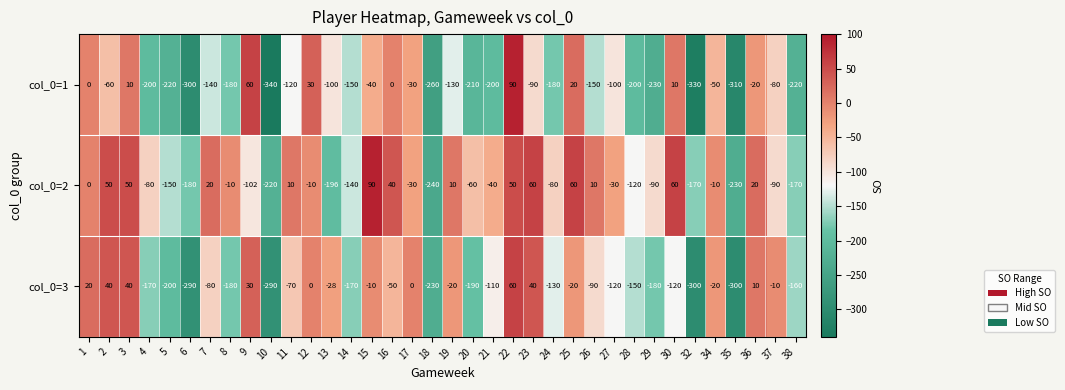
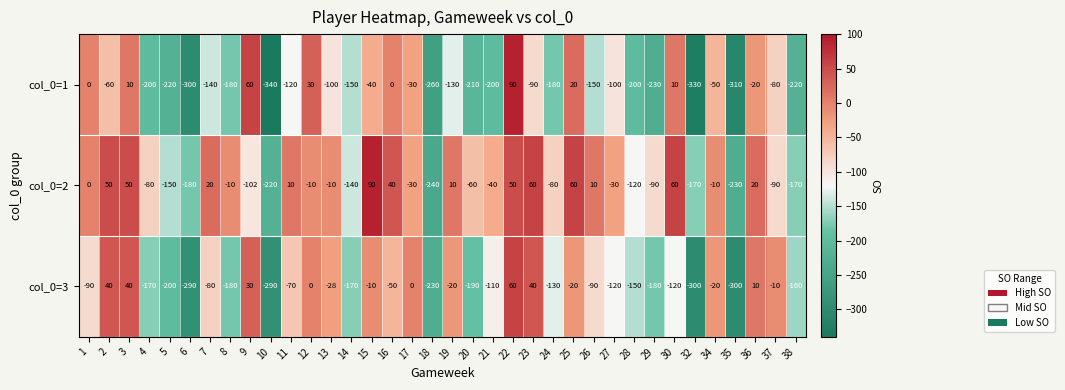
  {
    "col_0=1": {
      "1": 0,
      "2": -60,
      "3": 10,
      "4": -200,
      "5": -220,
      "6": -300,
      "7": -140,
      "8": -180,
      "9": 60,
      "10": -340,
      "11": -120,
      "12": 30,
      "13": -100,
      "14": -150,
      "15": -40,
      "16": 0,
      "17": -30,
      "18": -260,
      "19": -130,
      "20": -210,
      "21": -200,
      "22": 90,
      "23": -90,
      "24": -180,
      "25": 20,
      "26": -150,
      "27": -100,
      "28": -200,
      "29": -230,
      "30": 10,
      "32": -330,
      "34": -50,
      "35": -310,
      "36": -20,
      "37": -80,
      "38": -220
    },
    "col_0=2": {
      "1": 0,
      "2": 50,
      "3": 50,
      "4": -80,
      "5": -150,
      "6": -180,
      "7": 20,
      "8": -10,
      "9": -102,
      "10": -220,
      "11": 10,
      "12": -10,
-     "13": -196,
+     "13": -10,
      "14": -140,
      "15": 90,
      "16": 40,
      "17": -30,
      "18": -240,
      "19": 10,
      "20": -60,
      "21": -40,
      "22": 50,
      "23": 60,
      "24": -80,
      "25": 60,
      "26": 10,
      "27": -30,
      "28": -120,
      "29": -90,
      "30": 60,
      "32": -170,
      "34": -10,
      "35": -230,
      "36": 20,
      "37": -90,
      "38": -170
    },
    "col_0=3": {
-     "1": 20,
+     "1": -90,
      "2": 40,
      "3": 40,
      "4": -170,
      "5": -200,
      "6": -290,
      "7": -80,
      "8": -180,
      "9": 30,
      "10": -290,
      "11": -70,
      "12": 0,
      "13": -28,
      "14": -170,
      "15": -10,
      "16": -50,
      "17": 0,
      "18": -230,
      "19": -20,
      "20": -190,
      "21": -110,
      "22": 60,
      "23": 40,
      "24": -130,
      "25": -20,
      "26": -90,
      "27": -120,
      "28": -150,
      "29": -180,
      "30": -120,
      "32": -300,
      "34": -20,
      "35": -300,
      "36": 10,
      "37": -10,
      "38": -160
    }
  }
